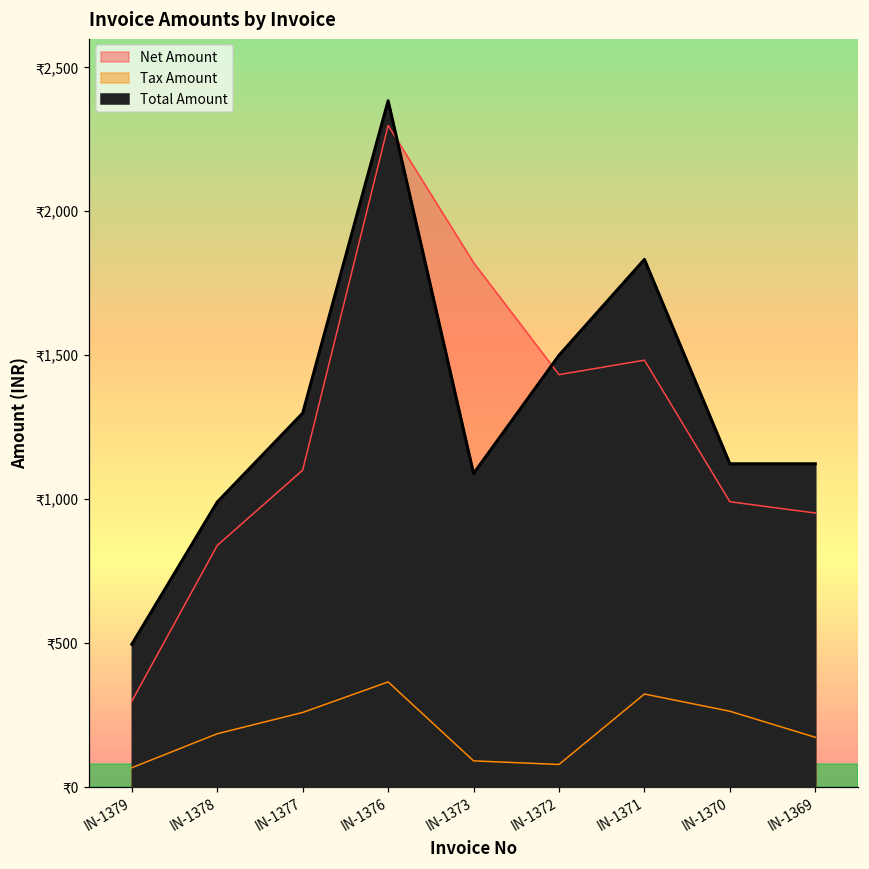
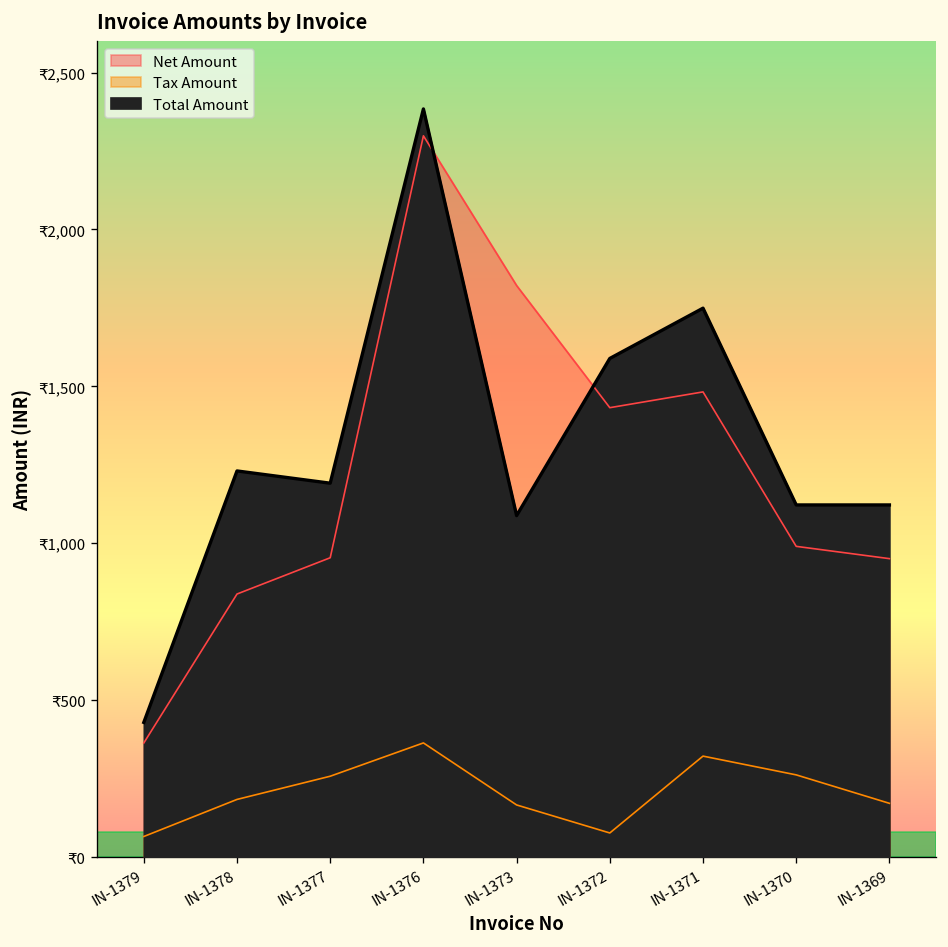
  {
    "Net Amount": {
-     "IN-1379": "₹300",
+     "IN-1379": "₹360",
      "IN-1378": "₹840",
-     "IN-1377": "₹1,100",
+     "IN-1377": "₹950",
      "IN-1376": "₹2,300",
      "IN-1373": "₹1,820",
      "IN-1372": "₹1,430",
      "IN-1371": "₹1,480",
      "IN-1370": "₹990",
      "IN-1369": "₹950"
    },
    "Tax Amount": {
      "IN-1378": "₹180",
      "IN-1377": "₹260",
      "IN-1376": "₹360",
-     "IN-1373": "₹90",
+     "IN-1373": "₹170",
      "IN-1371": "₹320",
      "IN-1370": "₹260",
      "IN-1369": "₹170"
    },
    "Total Amount": {
-     "IN-1379": "₹490",
-     "IN-1378": "₹990",
-     "IN-1377": "₹1,300",
+     "IN-1379": "₹430",
+     "IN-1378": "₹1,230",
+     "IN-1377": "₹1,190",
      "IN-1376": "₹2,380",
      "IN-1373": "₹1,090",
-     "IN-1372": "₹1,500",
-     "IN-1371": "₹1,830",
+     "IN-1372": "₹1,590",
+     "IN-1371": "₹1,750",
      "IN-1370": "₹1,120",
      "IN-1369": "₹1,120"
    }
  }
